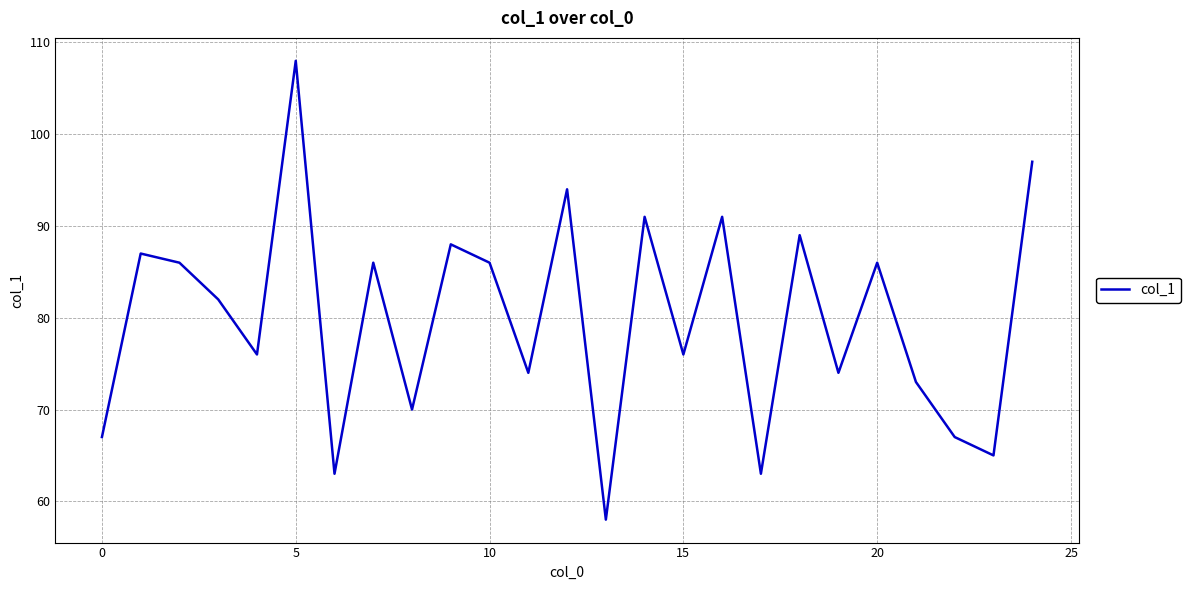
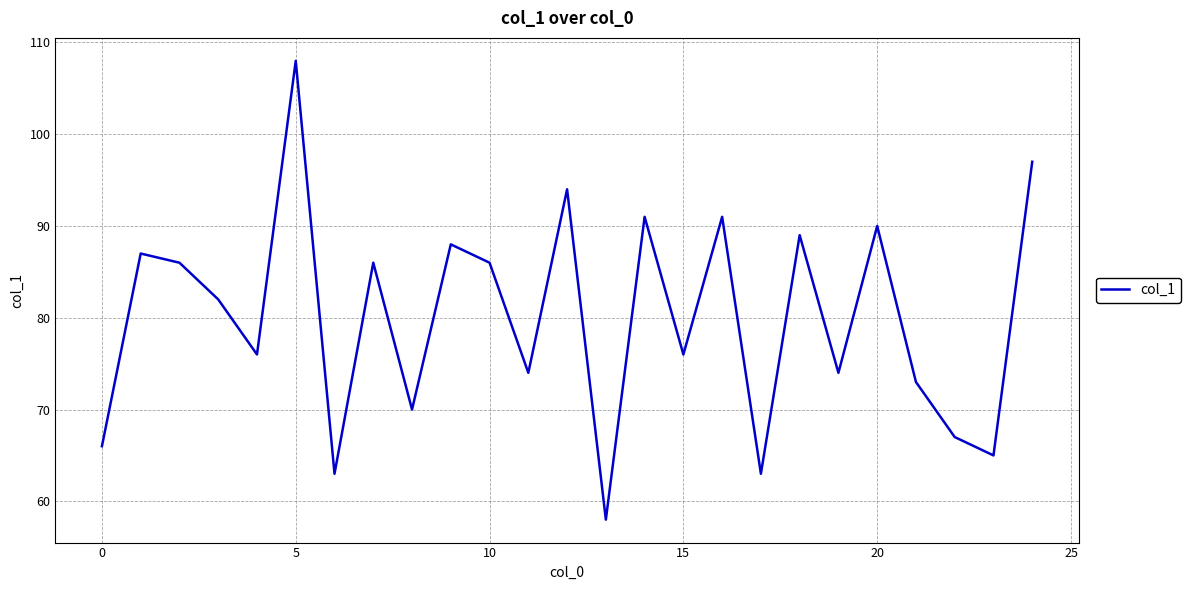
  {
-   "0": 67,
+   "0": 66,
    "5": 108,
    "10": 86,
    "15": 76,
-   "20": 86
+   "20": 90
  }
